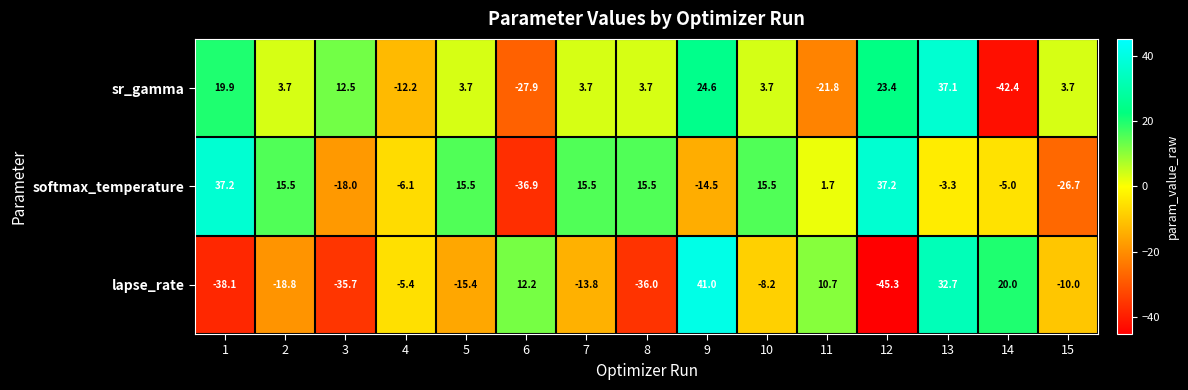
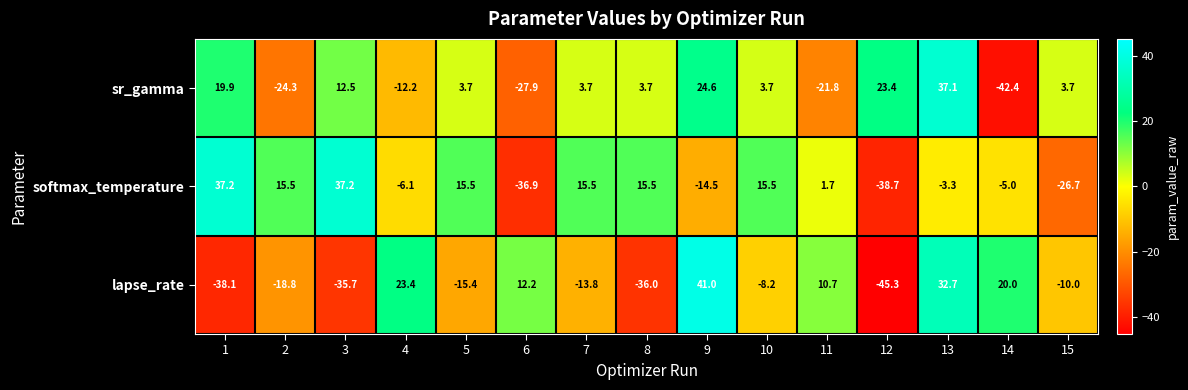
  {
    "sr_gamma": {
      "1": 19.9,
-     "2": 3.7,
+     "2": -24.3,
      "3": 12.5,
      "4": -12.2,
      "5": 3.7,
      "6": -27.9,
      "7": 3.7,
      "8": 3.7,
      "9": 24.6,
      "10": 3.7,
      "11": -21.8,
      "12": 23.4,
      "13": 37.1,
      "14": -42.4,
      "15": 3.7
    },
    "softmax_temperature": {
      "1": 37.2,
      "2": 15.5,
-     "3": -18.0,
+     "3": 37.2,
      "4": -6.1,
      "5": 15.5,
      "6": -36.9,
      "7": 15.5,
      "8": 15.5,
      "9": -14.5,
      "10": 15.5,
      "11": 1.7,
-     "12": 37.2,
+     "12": -38.7,
      "13": -3.3,
      "14": -5.0,
      "15": -26.7
    },
    "lapse_rate": {
      "1": -38.1,
      "2": -18.8,
      "3": -35.7,
-     "4": -5.4,
+     "4": 23.4,
      "5": -15.4,
      "6": 12.2,
      "7": -13.8,
      "8": -36.0,
      "9": 41.0,
      "10": -8.2,
      "11": 10.7,
      "12": -45.3,
      "13": 32.7,
      "14": 20.0,
      "15": -10.0
    }
  }
